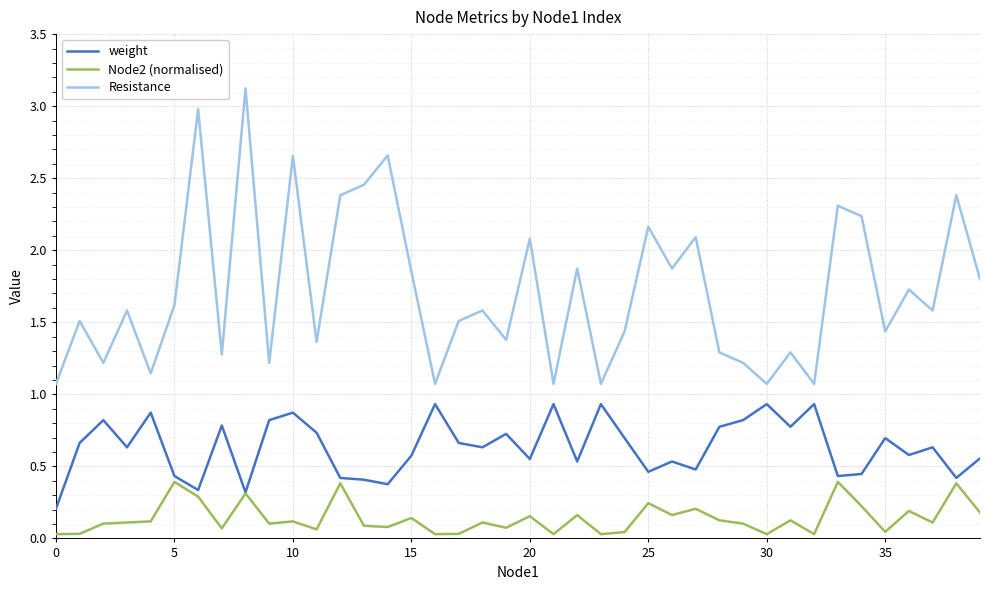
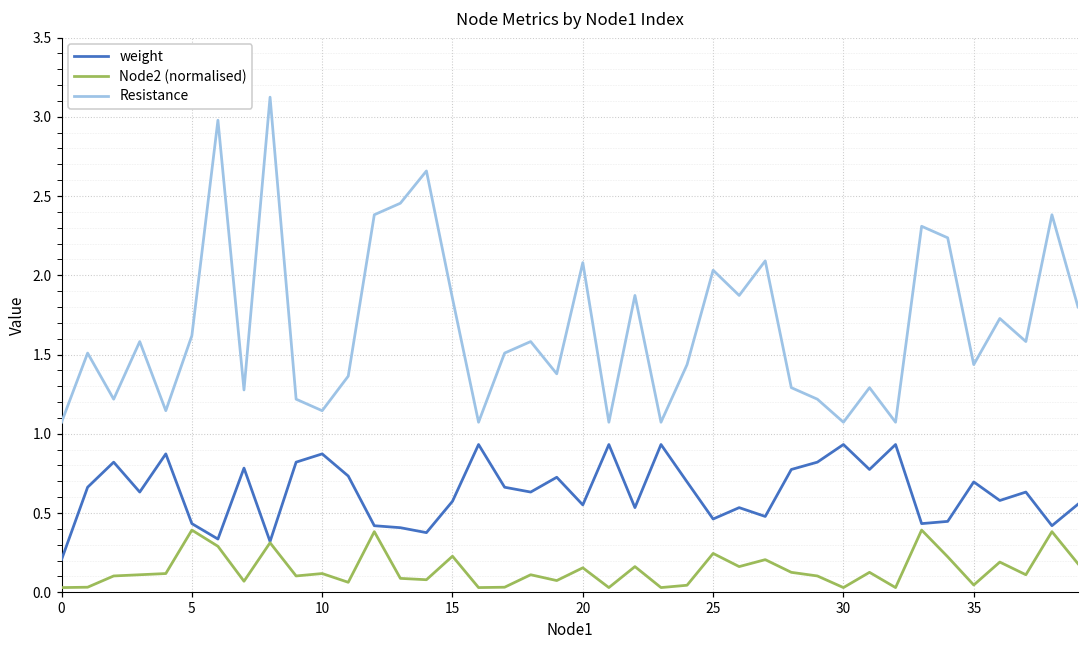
  {
    "weight": {
      "0": 0.21,
      "5": 0.43,
      "10": 0.87,
      "15": 0.57,
      "20": 0.55,
      "25": 0.46,
      "30": 0.93,
      "35": 0.70
    },
    "Node2 (normalised)": {
      "0": 0.03,
      "5": 0.39,
      "10": 0.12,
-     "15": 0.14,
+     "15": 0.23,
      "20": 0.15,
      "25": 0.24,
      "30": 0.03,
      "35": 0.05
    },
    "Resistance": {
      "0": 1.07,
      "5": 1.62,
-     "10": 2.65,
+     "10": 1.15,
      "15": 1.85,
      "20": 2.08,
-     "25": 2.16,
+     "25": 2.03,
      "30": 1.07,
      "35": 1.44
    }
  }
